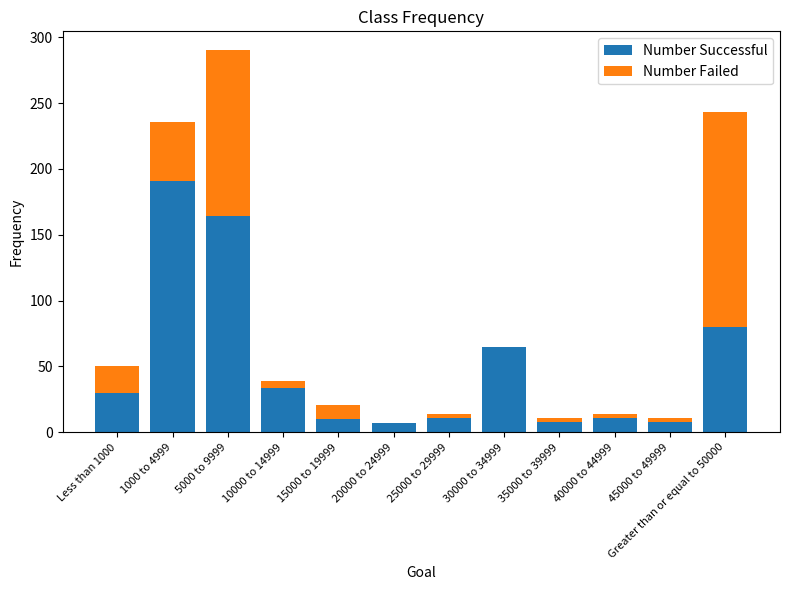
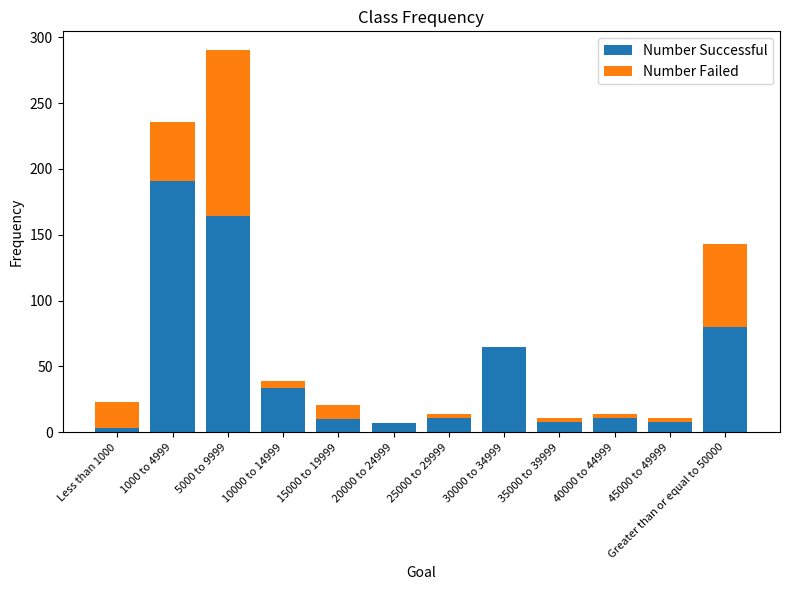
  {
    "Number Successful": {
-     "Less than 1000": 30,
+     "Less than 1000": 3,
      "1000 to 4999": 191,
      "5000 to 9999": 164,
      "10000 to 14999": 34,
      "15000 to 19999": 10,
      "20000 to 24999": 7,
      "25000 to 29999": 11,
      "30000 to 34999": 65,
      "35000 to 39999": 8,
      "40000 to 44999": 11,
      "45000 to 49999": 8,
      "Greater than or equal to 50000": 80
    },
    "Number Failed": {
      "Less than 1000": 20,
      "1000 to 4999": 45,
      "5000 to 9999": 126,
      "10000 to 14999": 5,
      "15000 to 19999": 11,
      "20000 to 24999": 0,
      "25000 to 29999": 3,
      "30000 to 34999": 0,
      "35000 to 39999": 3,
      "40000 to 44999": 3,
      "45000 to 49999": 3,
-     "Greater than or equal to 50000": 163
+     "Greater than or equal to 50000": 63
    }
  }
